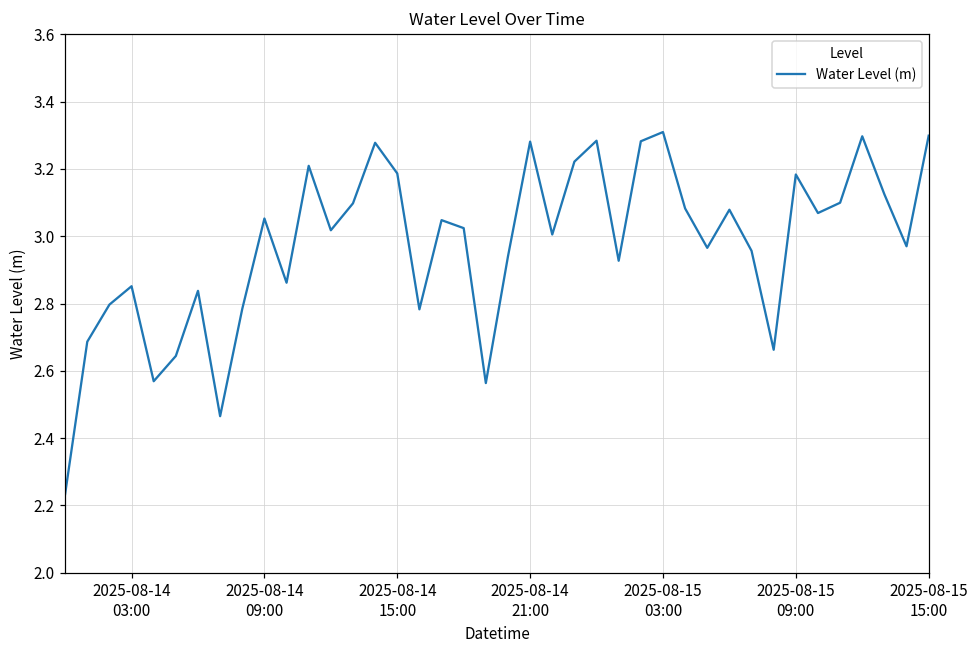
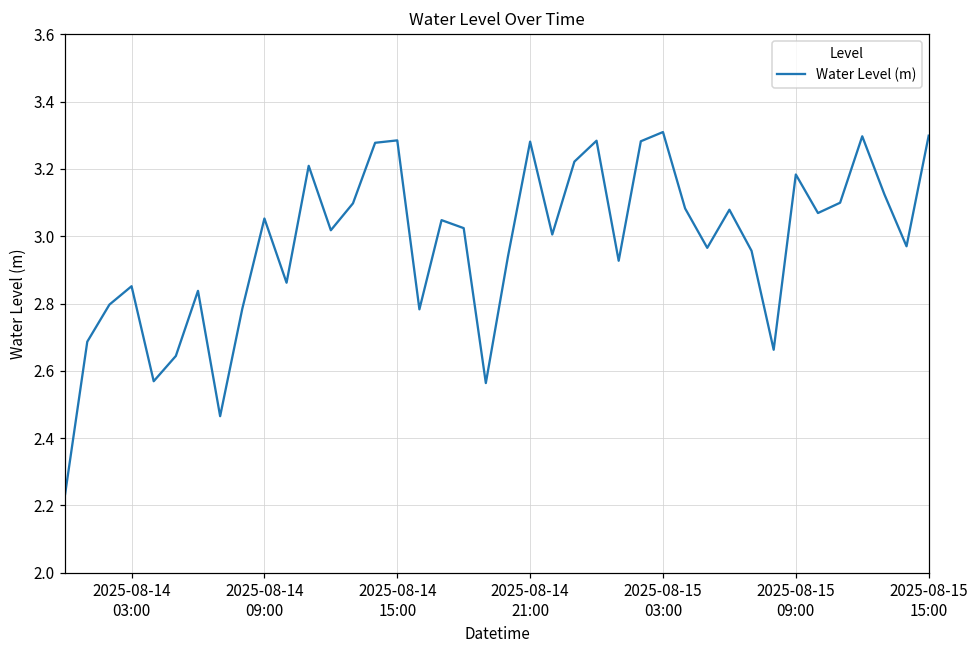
  {
    "2025-08-14 03:00": 2.85,
    "2025-08-14 09:00": 3.05,
-   "2025-08-14 15:00": 3.19,
+   "2025-08-14 15:00": 3.29,
    "2025-08-14 21:00": 3.28,
    "2025-08-15 03:00": 3.31,
    "2025-08-15 09:00": 3.18,
    "2025-08-15 15:00": 3.30
  }
